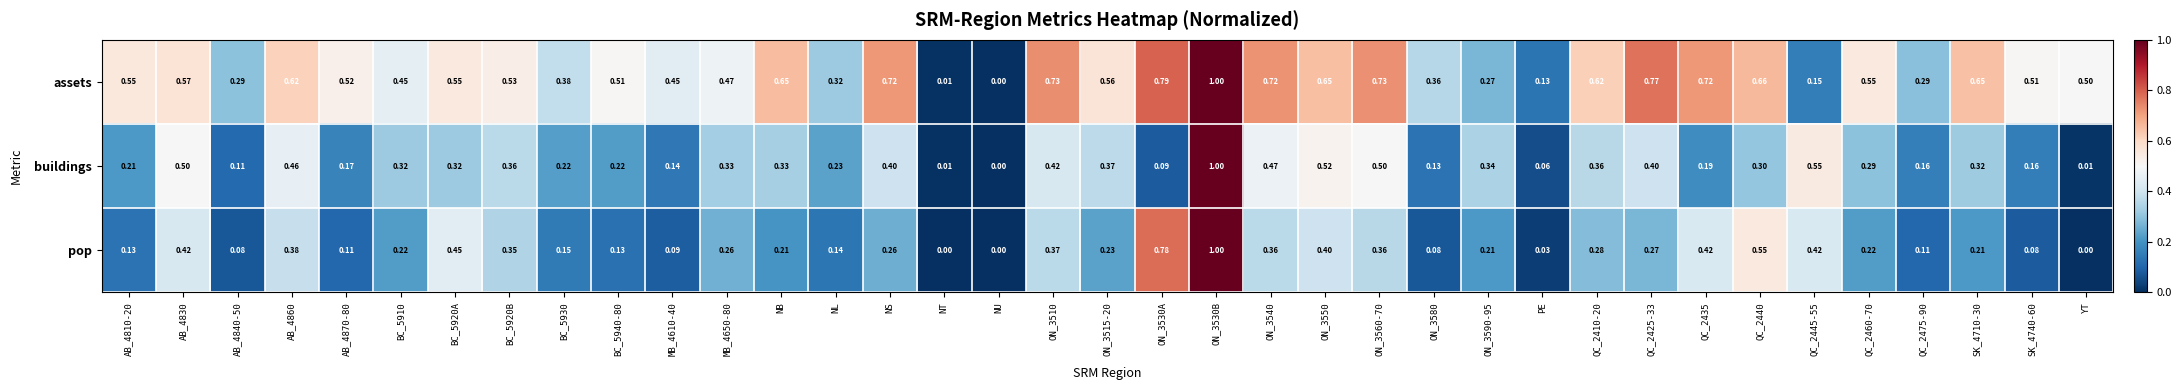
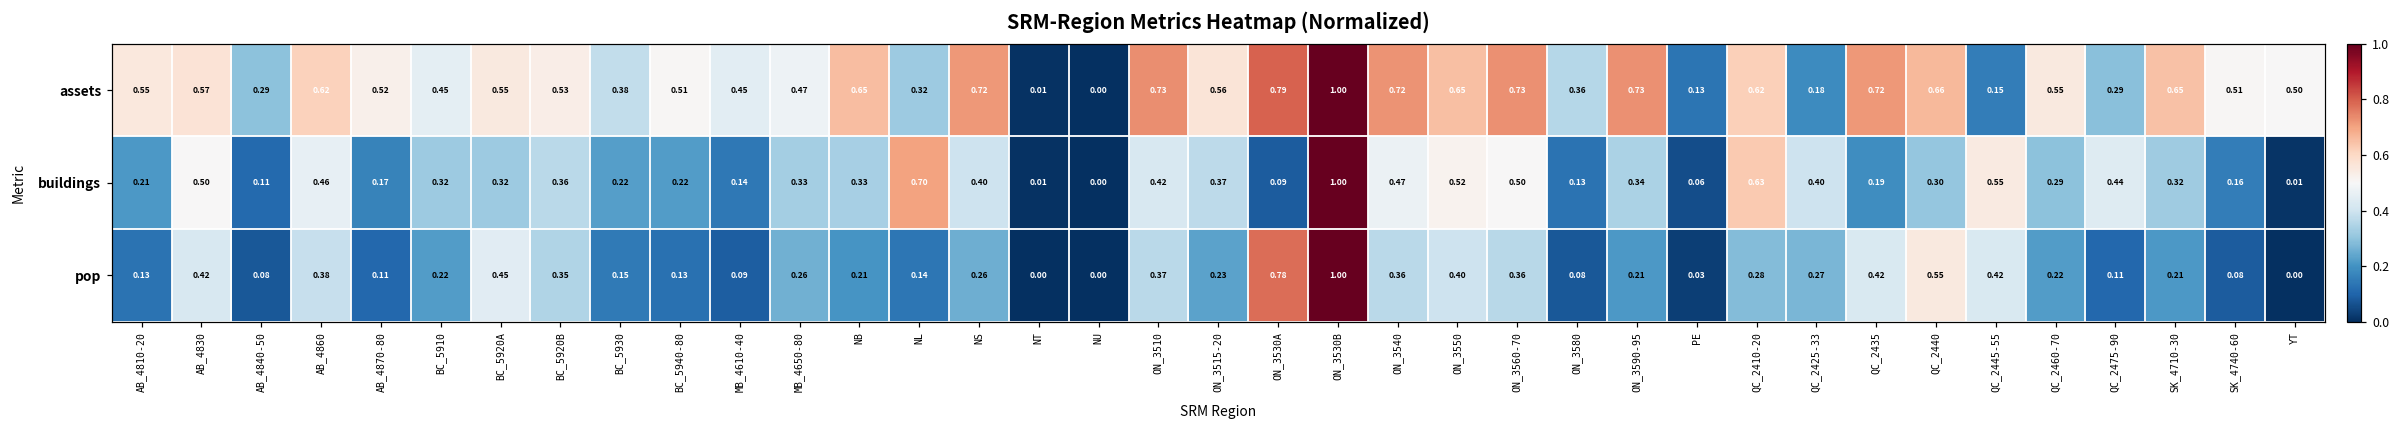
  {
    "assets": {
      "AB_4810-20": 0.55,
      "AB_4830": 0.57,
      "AB_4840-50": 0.29,
      "AB_4860": 0.62,
      "AB_4870-80": 0.52,
      "BC_5910": 0.45,
      "BC_5920A": 0.55,
      "BC_5920B": 0.53,
      "BC_5930": 0.38,
      "BC_5940-80": 0.51,
      "MB_4610-40": 0.45,
      "MB_4650-80": 0.47,
      "NB": 0.65,
      "NL": 0.32,
      "NS": 0.72,
      "NT": 0.01,
      "NU": 0.00,
      "ON_3510": 0.73,
      "ON_3515-20": 0.56,
      "ON_3530A": 0.79,
      "ON_3530B": 1.00,
      "ON_3540": 0.72,
      "ON_3550": 0.65,
      "ON_3560-70": 0.73,
      "ON_3580": 0.36,
-     "ON_3590-95": 0.27,
+     "ON_3590-95": 0.73,
      "PE": 0.13,
      "QC_2410-20": 0.62,
-     "QC_2425-33": 0.77,
+     "QC_2425-33": 0.18,
      "QC_2435": 0.72,
      "QC_2440": 0.66,
      "QC_2445-55": 0.15,
      "QC_2460-70": 0.55,
      "QC_2475-90": 0.29,
      "SK_4710-30": 0.65,
      "SK_4740-60": 0.51,
      "YT": 0.50
    },
    "buildings": {
      "AB_4810-20": 0.21,
      "AB_4830": 0.50,
      "AB_4840-50": 0.11,
      "AB_4860": 0.46,
      "AB_4870-80": 0.17,
      "BC_5910": 0.32,
      "BC_5920A": 0.32,
      "BC_5920B": 0.36,
      "BC_5930": 0.22,
      "BC_5940-80": 0.22,
      "MB_4610-40": 0.14,
      "MB_4650-80": 0.33,
      "NB": 0.33,
-     "NL": 0.23,
+     "NL": 0.70,
      "NS": 0.40,
      "NT": 0.01,
      "NU": 0.00,
      "ON_3510": 0.42,
      "ON_3515-20": 0.37,
      "ON_3530A": 0.09,
      "ON_3530B": 1.00,
      "ON_3540": 0.47,
      "ON_3550": 0.52,
      "ON_3560-70": 0.50,
      "ON_3580": 0.13,
      "ON_3590-95": 0.34,
      "PE": 0.06,
-     "QC_2410-20": 0.36,
+     "QC_2410-20": 0.63,
      "QC_2425-33": 0.40,
      "QC_2435": 0.19,
      "QC_2440": 0.30,
      "QC_2445-55": 0.55,
      "QC_2460-70": 0.29,
-     "QC_2475-90": 0.16,
+     "QC_2475-90": 0.44,
      "SK_4710-30": 0.32,
      "SK_4740-60": 0.16,
      "YT": 0.01
    },
    "pop": {
      "AB_4810-20": 0.13,
      "AB_4830": 0.42,
      "AB_4840-50": 0.08,
      "AB_4860": 0.38,
      "AB_4870-80": 0.11,
      "BC_5910": 0.22,
      "BC_5920A": 0.45,
      "BC_5920B": 0.35,
      "BC_5930": 0.15,
      "BC_5940-80": 0.13,
      "MB_4610-40": 0.09,
      "MB_4650-80": 0.26,
      "NB": 0.21,
      "NL": 0.14,
      "NS": 0.26,
      "NT": 0.00,
      "NU": 0.00,
      "ON_3510": 0.37,
      "ON_3515-20": 0.23,
      "ON_3530A": 0.78,
      "ON_3530B": 1.00,
      "ON_3540": 0.36,
      "ON_3550": 0.40,
      "ON_3560-70": 0.36,
      "ON_3580": 0.08,
      "ON_3590-95": 0.21,
      "PE": 0.03,
      "QC_2410-20": 0.28,
      "QC_2425-33": 0.27,
      "QC_2435": 0.42,
      "QC_2440": 0.55,
      "QC_2445-55": 0.42,
      "QC_2460-70": 0.22,
      "QC_2475-90": 0.11,
      "SK_4710-30": 0.21,
      "SK_4740-60": 0.08,
      "YT": 0.00
    }
  }
